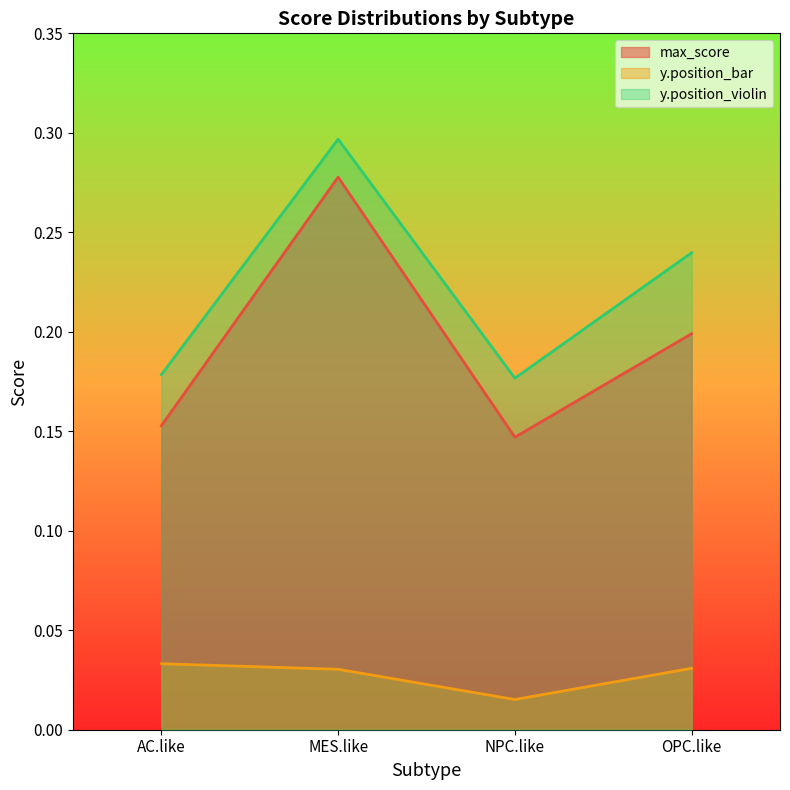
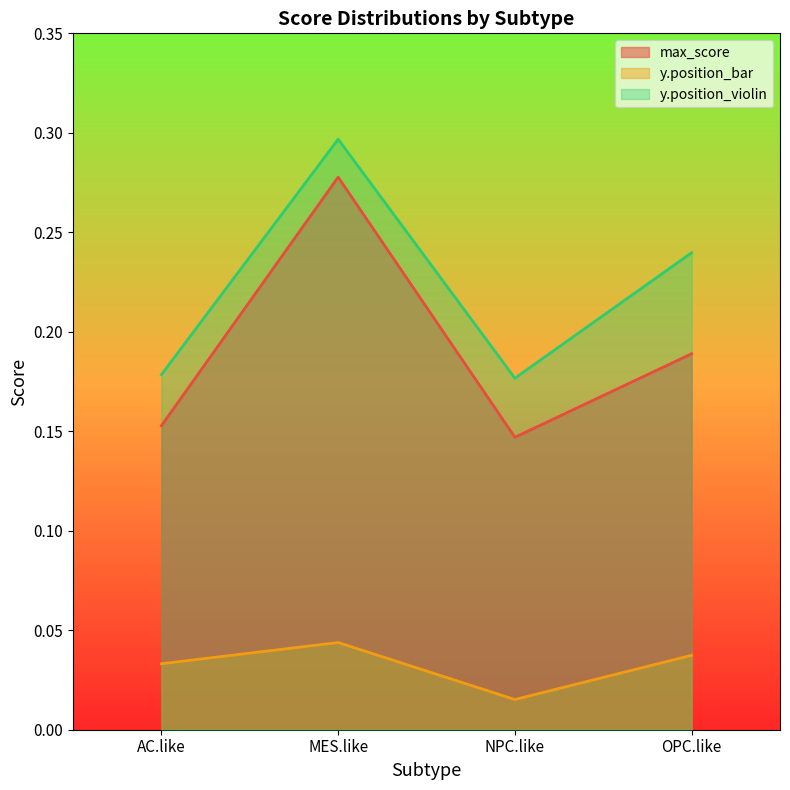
  {
    "max_score": {
      "AC.like": 0.153,
      "MES.like": 0.278,
      "NPC.like": 0.147,
-     "OPC.like": 0.199
+     "OPC.like": 0.189
    },
    "y.position_bar": {
      "AC.like": 0.033,
-     "MES.like": 0.030,
+     "MES.like": 0.044,
      "NPC.like": 0.015,
-     "OPC.like": 0.031
+     "OPC.like": 0.037
    },
    "y.position_violin": {
      "AC.like": 0.178,
      "MES.like": 0.297,
      "NPC.like": 0.177,
      "OPC.like": 0.240
    }
  }
